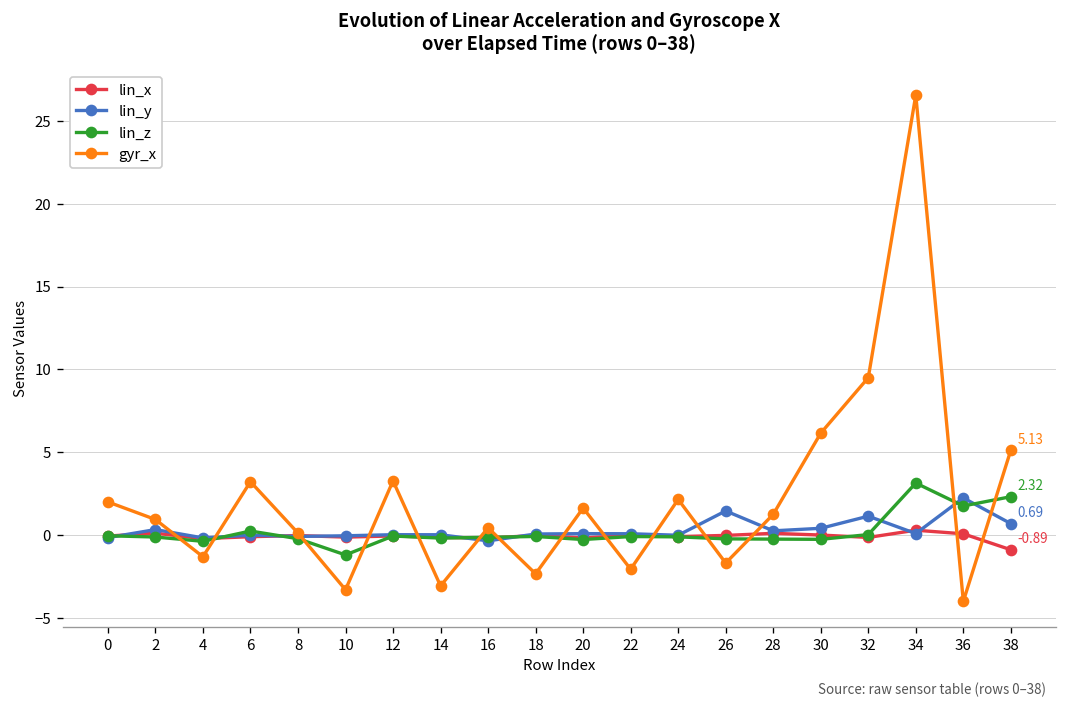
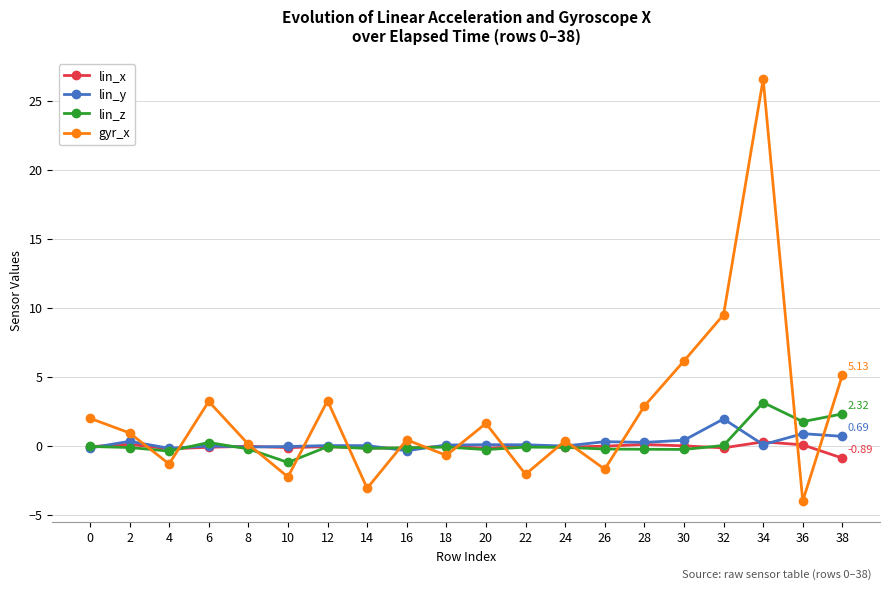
  {
    "lin_x": {
      "38": -0.89
    },
    "lin_y": {
      "2": 0.3,
      "20": 0.1,
-     "26": 1.5,
+     "26": 0.3,
      "30": 0.4,
-     "32": 1.1,
+     "32": 2.0,
      "34": 0.1,
-     "36": 2.2
+     "36": 0.9
    },
    "lin_z": {
      "38": 2.32
    },
    "gyr_x": {
      "0": 2.0,
      "2": 0.9,
      "4": -1.3,
      "6": 3.2,
-     "10": -3.3,
+     "10": -2.3,
      "12": 3.3,
      "14": -3.1,
      "16": 0.4,
-     "18": -2.3,
+     "18": -0.7,
      "20": 1.6,
      "22": -2.1,
-     "24": 2.2,
+     "24": 0.4,
      "26": -1.7,
-     "28": 1.3,
+     "28": 2.9,
      "30": 6.2,
      "32": 9.5,
      "34": 26.6,
      "36": -4.0
    }
  }
